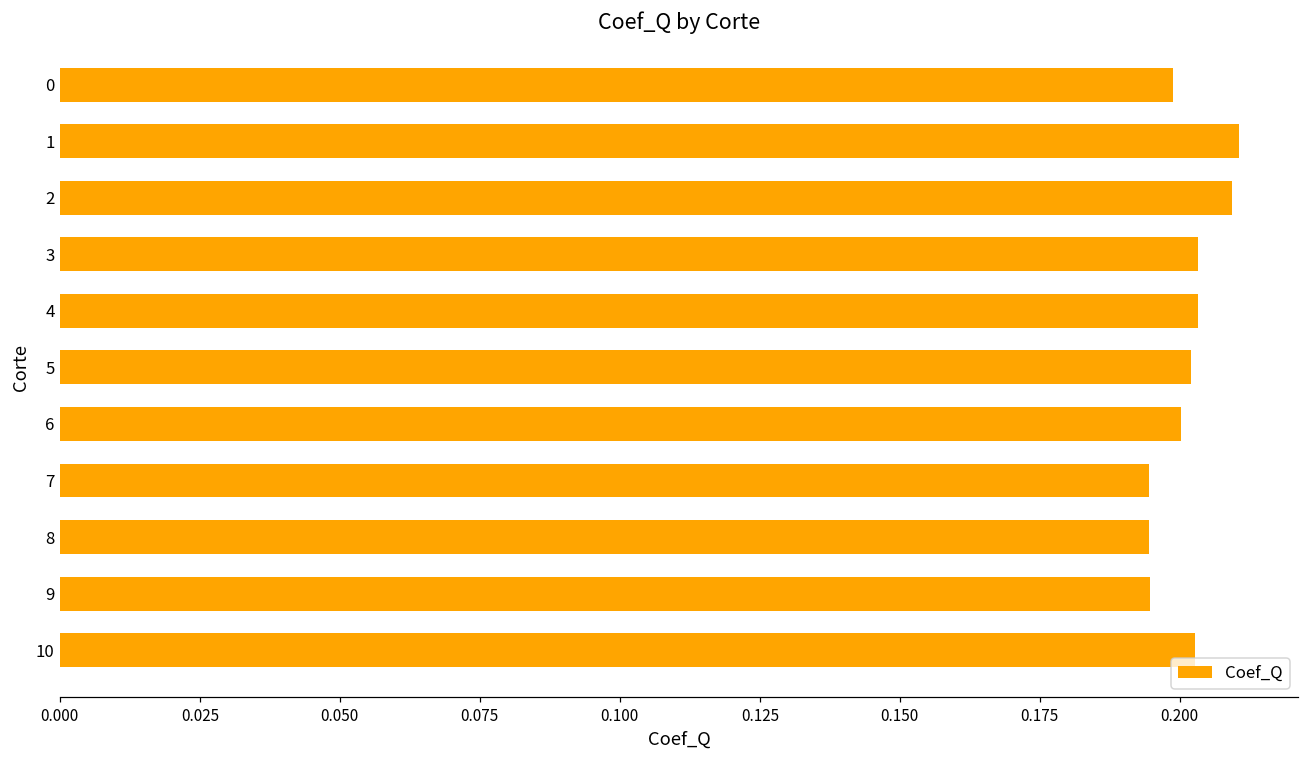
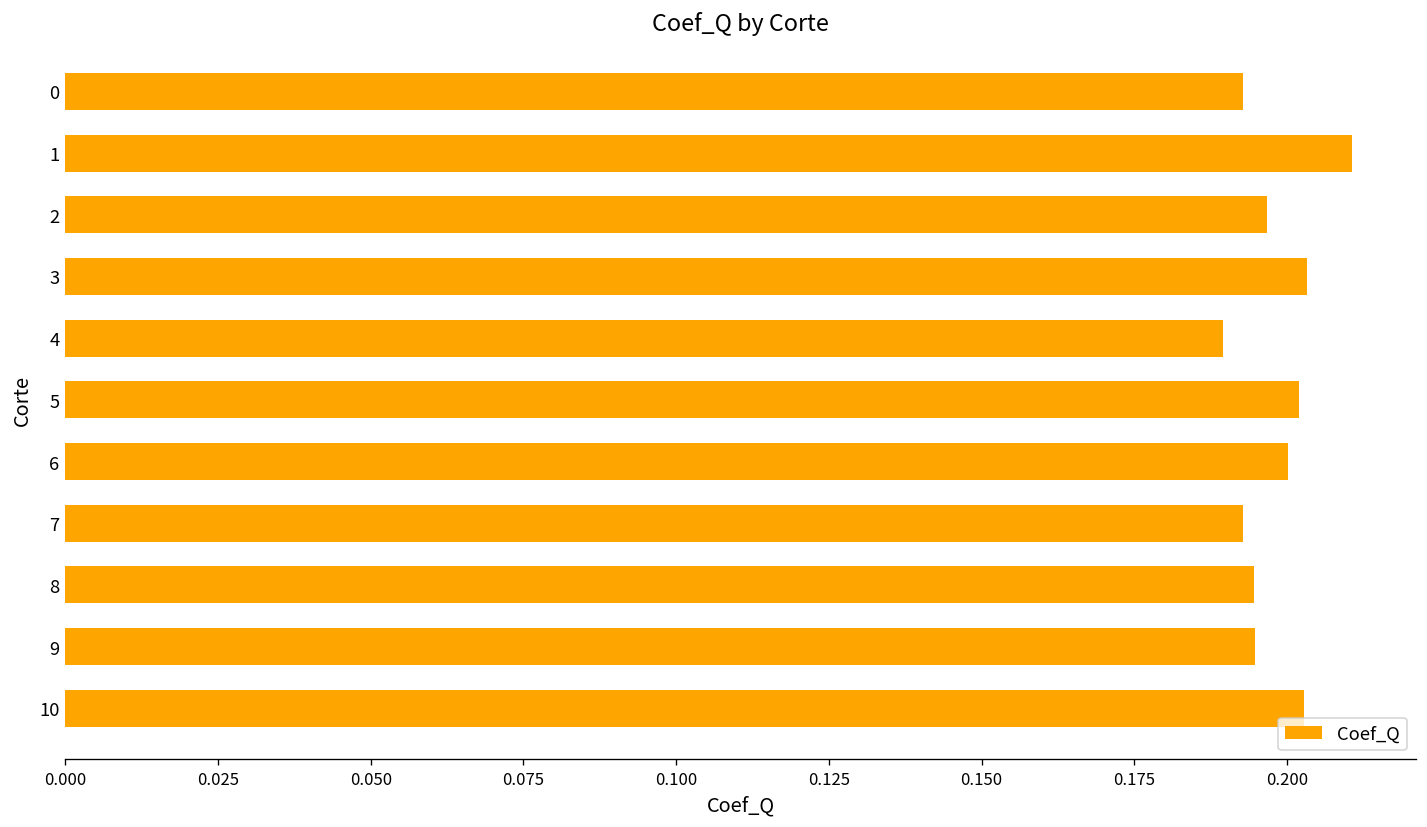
  {
-   "0": 0.199,
+   "0": 0.193,
    "1": 0.211,
-   "2": 0.209,
+   "2": 0.197,
    "3": 0.203,
-   "4": 0.203,
+   "4": 0.189,
    "5": 0.202,
    "6": 0.200,
-   "7": 0.194,
+   "7": 0.193,
    "8": 0.195,
    "9": 0.195,
    "10": 0.203
  }
